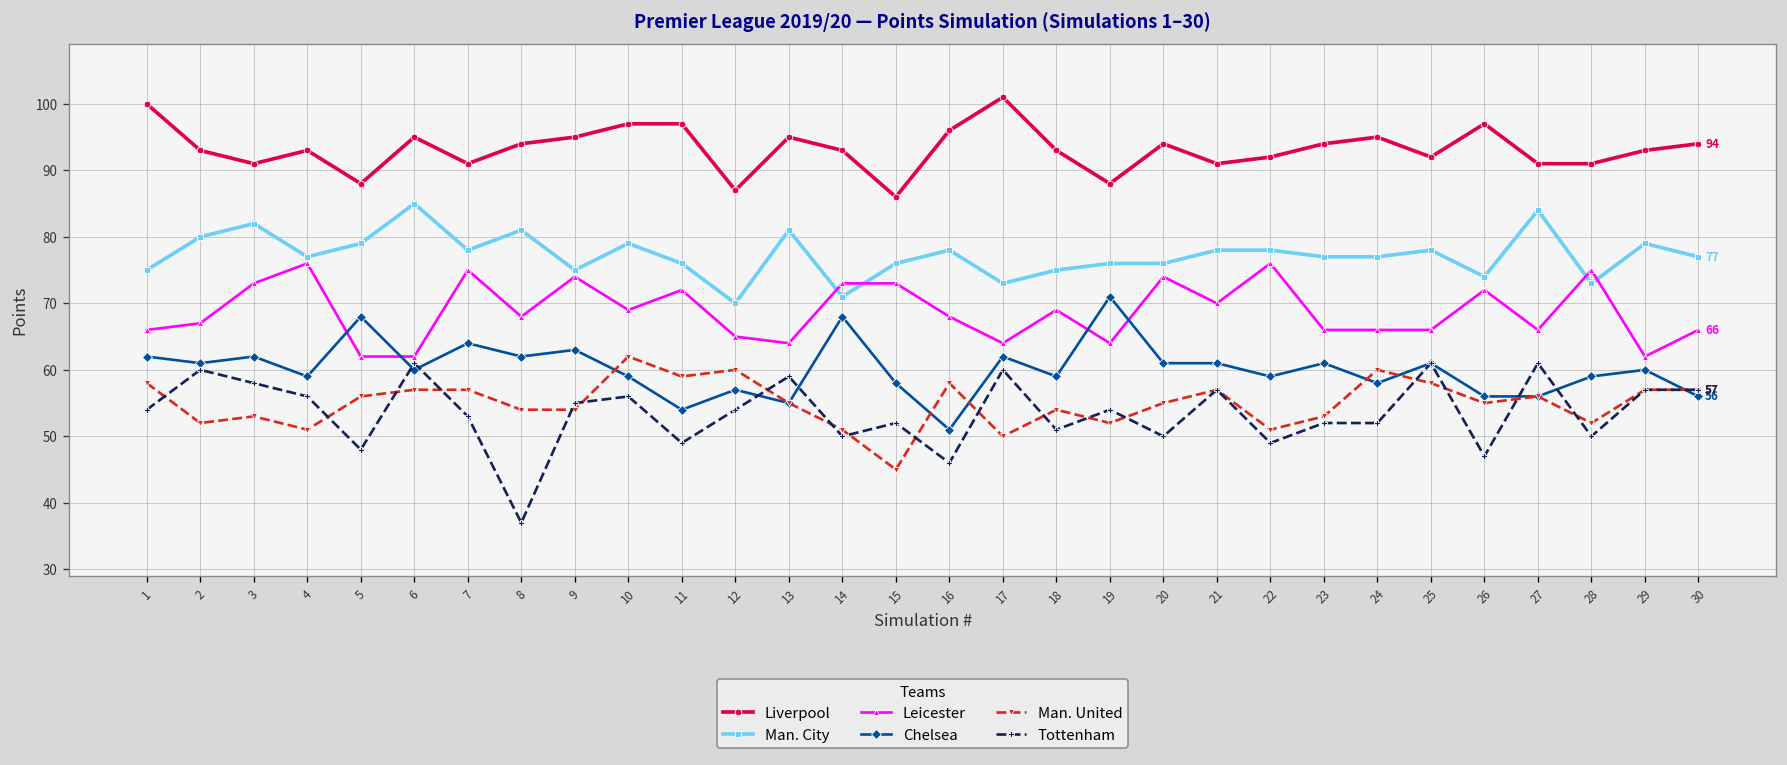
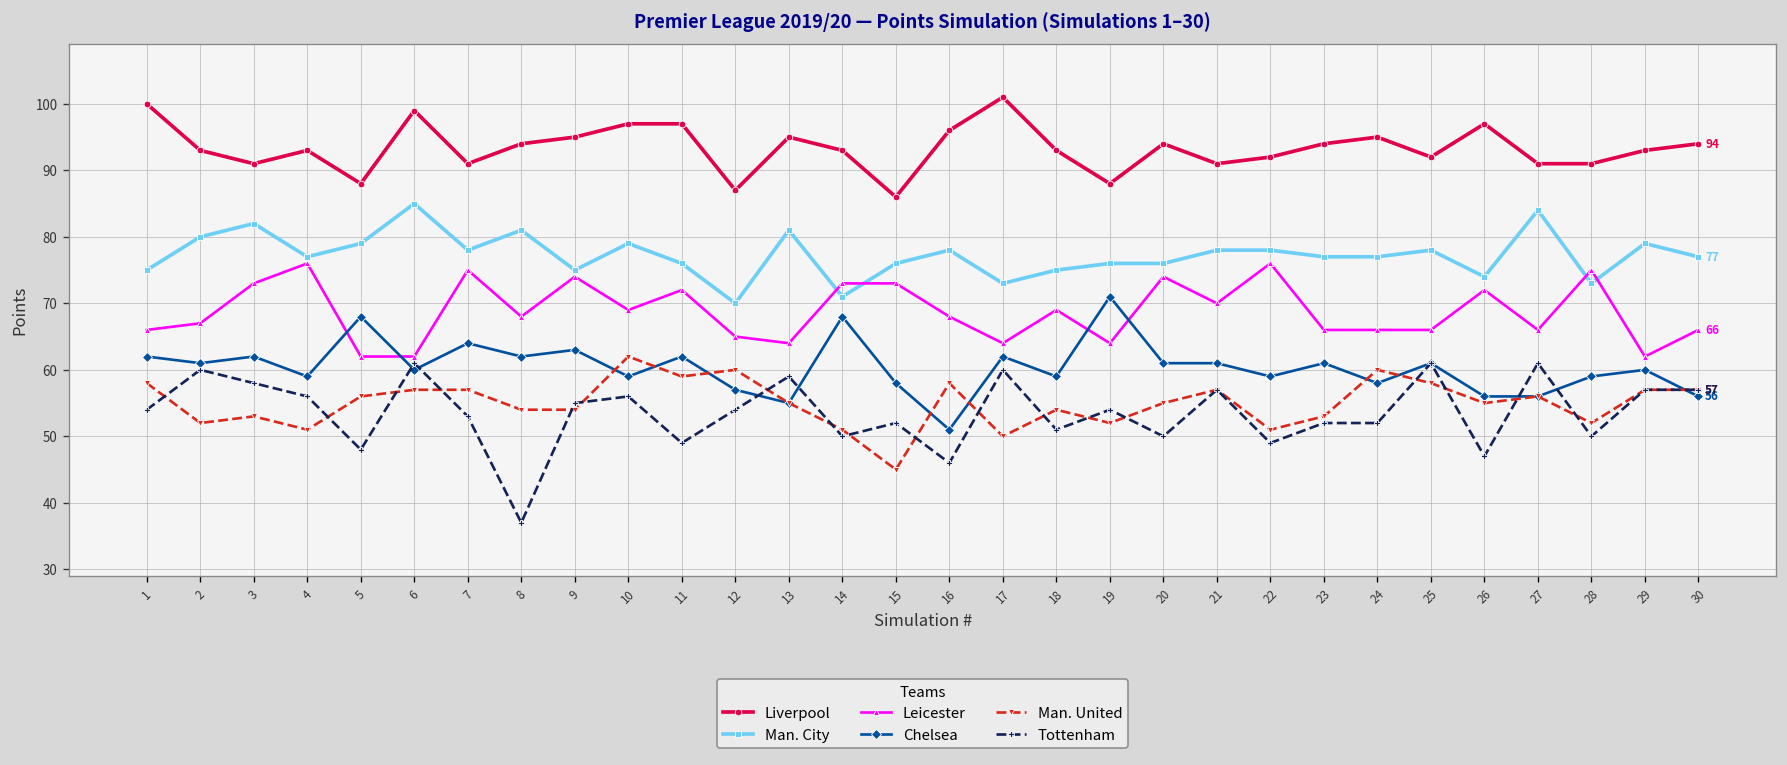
  {
    "Liverpool": {
      "1": 100,
      "2": 93,
      "3": 91,
      "4": 93,
      "5": 88,
-     "6": 95,
+     "6": 99,
      "7": 91,
      "8": 94,
      "9": 95,
      "10": 97,
      "11": 97,
      "12": 87,
      "13": 95,
      "14": 93,
      "15": 86,
      "16": 96,
      "17": 101,
      "18": 93,
      "19": 88,
      "20": 94,
      "21": 91,
      "22": 92,
      "23": 94,
      "24": 95,
      "25": 92,
      "26": 97,
      "27": 91,
      "28": 91,
      "29": 93
    },
    "Man. City": {
      "30": 77
    },
    "Leicester": {
      "30": 66
    },
    "Chelsea": {
      "1": 62,
      "2": 61,
      "3": 62,
      "4": 59,
      "5": 68,
      "6": 60,
      "7": 64,
      "8": 62,
      "9": 63,
      "10": 59,
-     "11": 54,
+     "11": 62,
      "12": 57,
      "14": 68,
      "15": 58,
      "16": 51,
      "17": 62,
      "18": 59,
      "19": 71,
      "20": 61,
      "21": 61,
      "22": 59,
      "23": 61,
      "24": 58,
      "26": 56,
      "28": 59,
      "29": 60
    },
    "Man. United": {
      "1": 58,
      "2": 52,
      "3": 53,
      "4": 51,
      "5": 56,
      "6": 57,
      "7": 57,
      "8": 54,
      "9": 54,
      "10": 62,
      "11": 59,
      "12": 60,
      "14": 51,
      "15": 45,
      "16": 58,
      "17": 50,
      "18": 54,
      "19": 52,
      "20": 55,
      "22": 51,
      "23": 53,
      "24": 60,
      "25": 58,
      "26": 55,
      "28": 52
    },
    "Tottenham": {
      "1": 54,
      "2": 60,
      "3": 58,
      "4": 56,
      "5": 48,
      "6": 61,
      "7": 53,
      "8": 37,
      "9": 55,
      "10": 56,
      "11": 49,
      "12": 54,
      "13": 59,
      "14": 50,
      "15": 52,
      "16": 46,
      "17": 60,
      "18": 51,
      "19": 54,
      "20": 50,
      "22": 49,
      "23": 52,
      "24": 52,
      "26": 47,
      "27": 61,
      "28": 50
    }
  }
